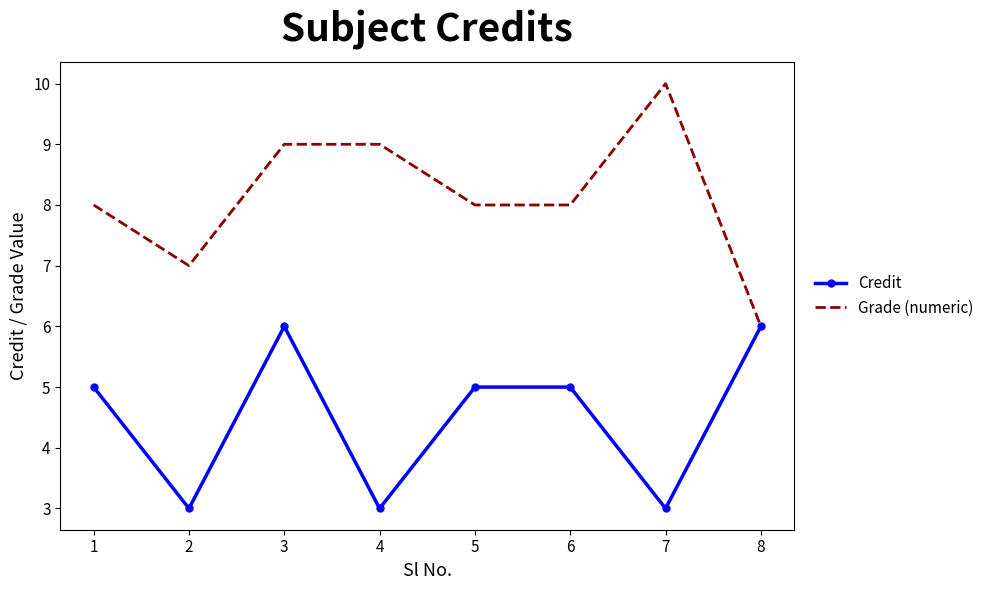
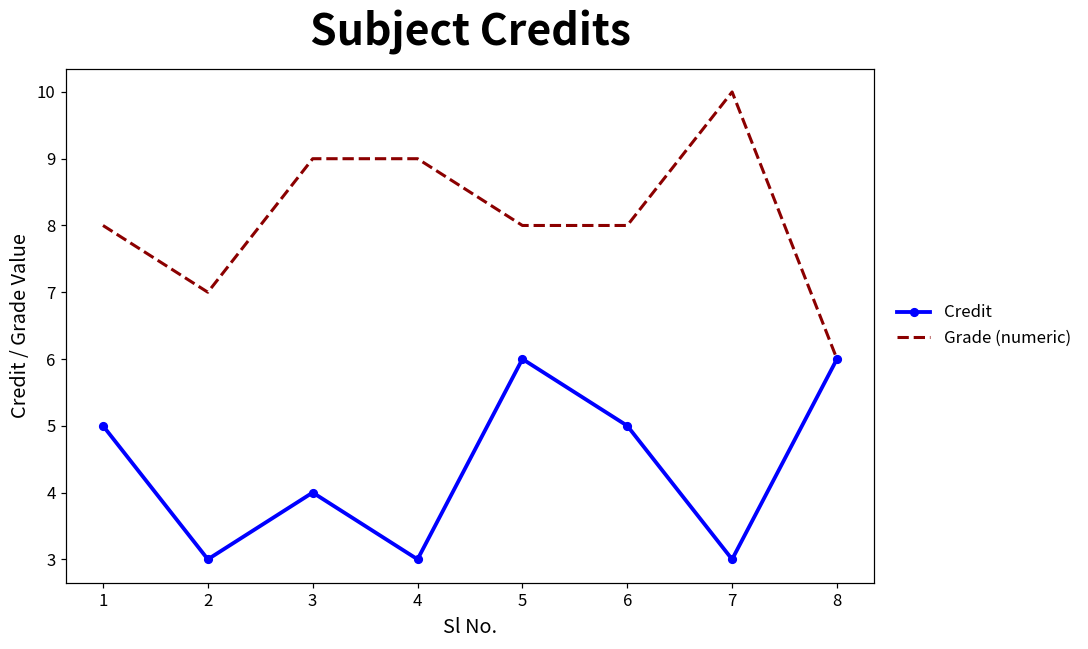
  {
    "Credit": {
      "1": 5,
      "2": 3,
-     "3": 6,
+     "3": 4,
      "4": 3,
-     "5": 5,
+     "5": 6,
      "6": 5,
      "7": 3
    },
    "Grade (numeric)": {
      "1": 8,
      "2": 7,
      "3": 9,
      "4": 9,
      "5": 8,
      "6": 8,
      "7": 10
    }
  }
